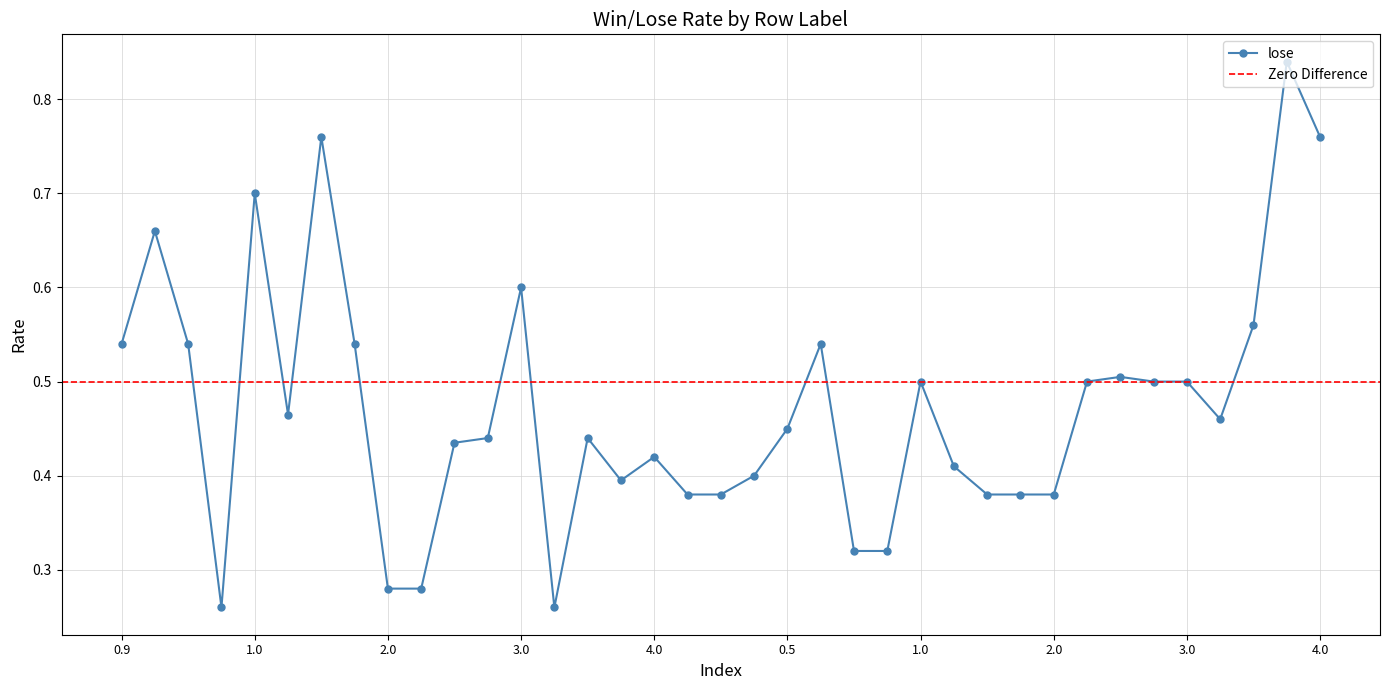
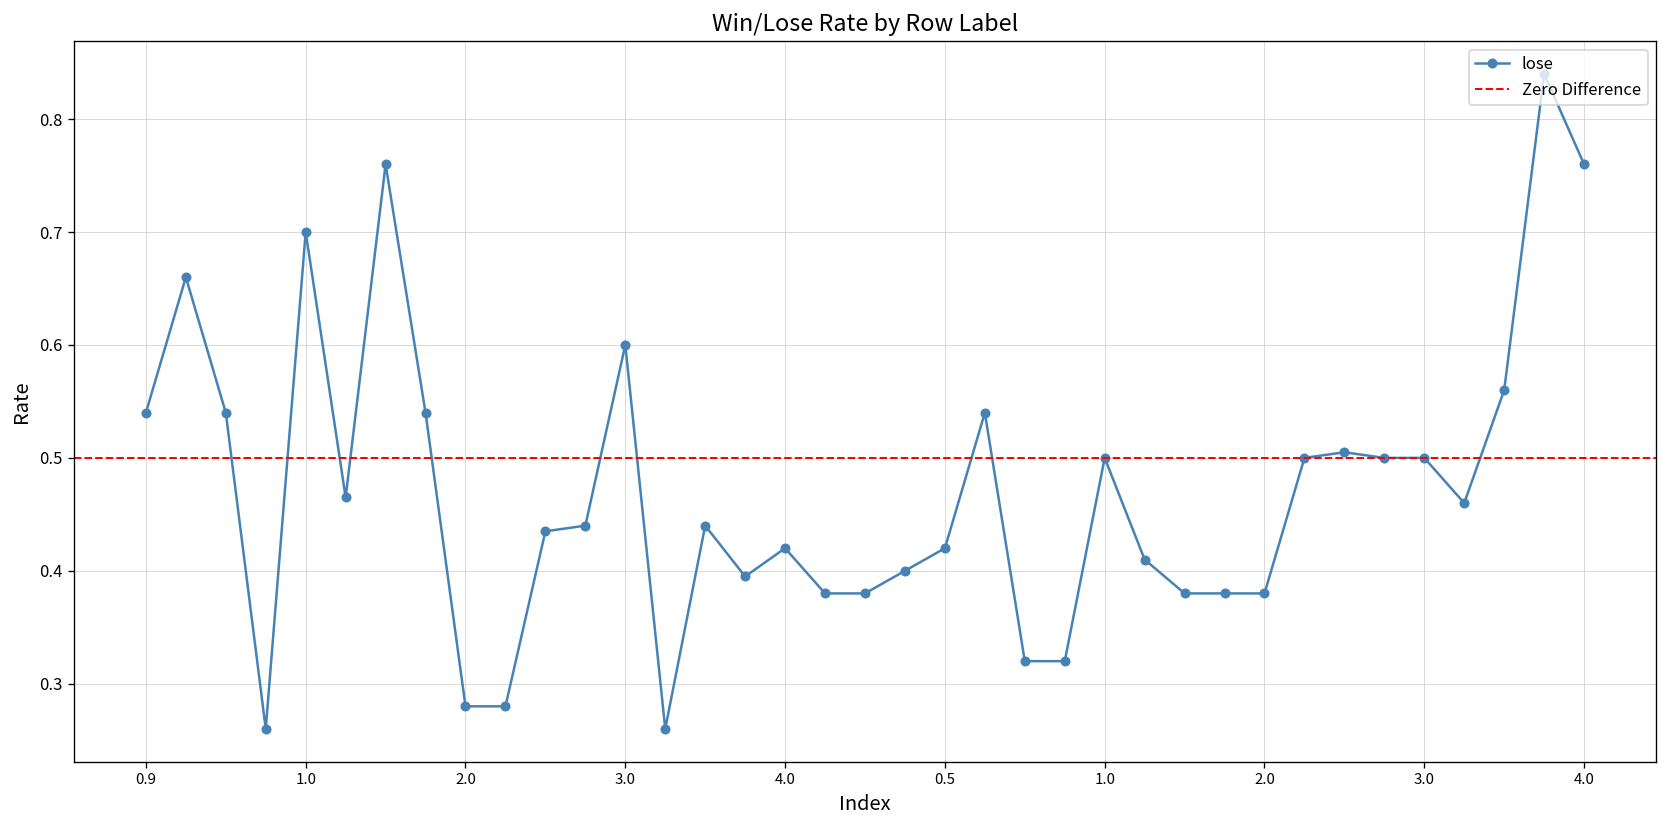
  {
    "0.9": 0.54,
-   "0.5": 0.45
+   "0.5": 0.42
  }
